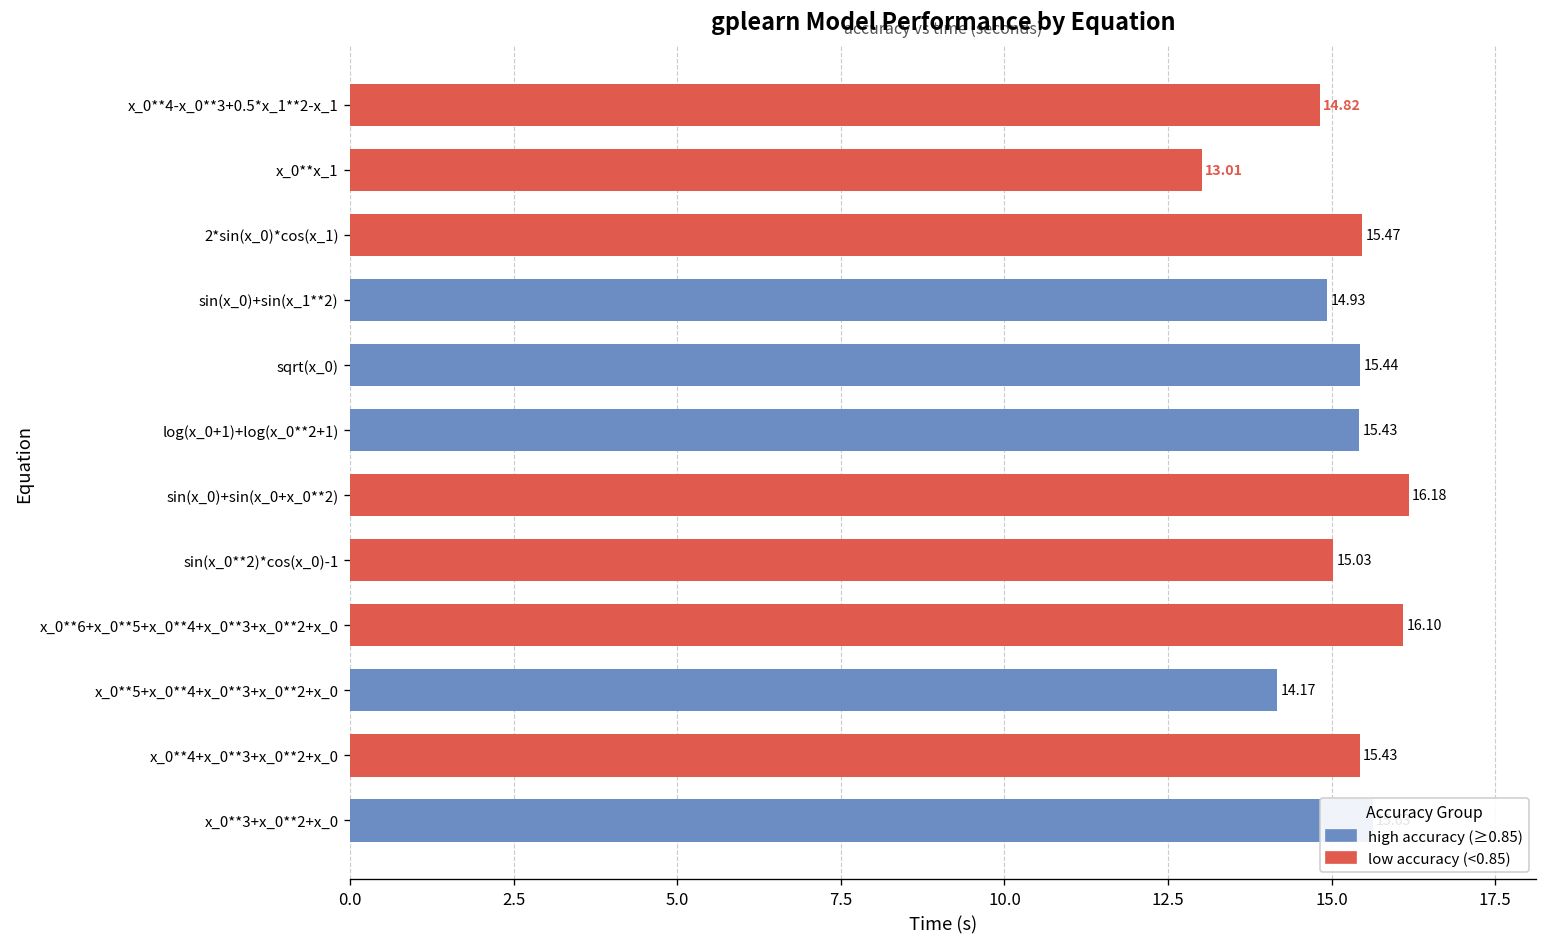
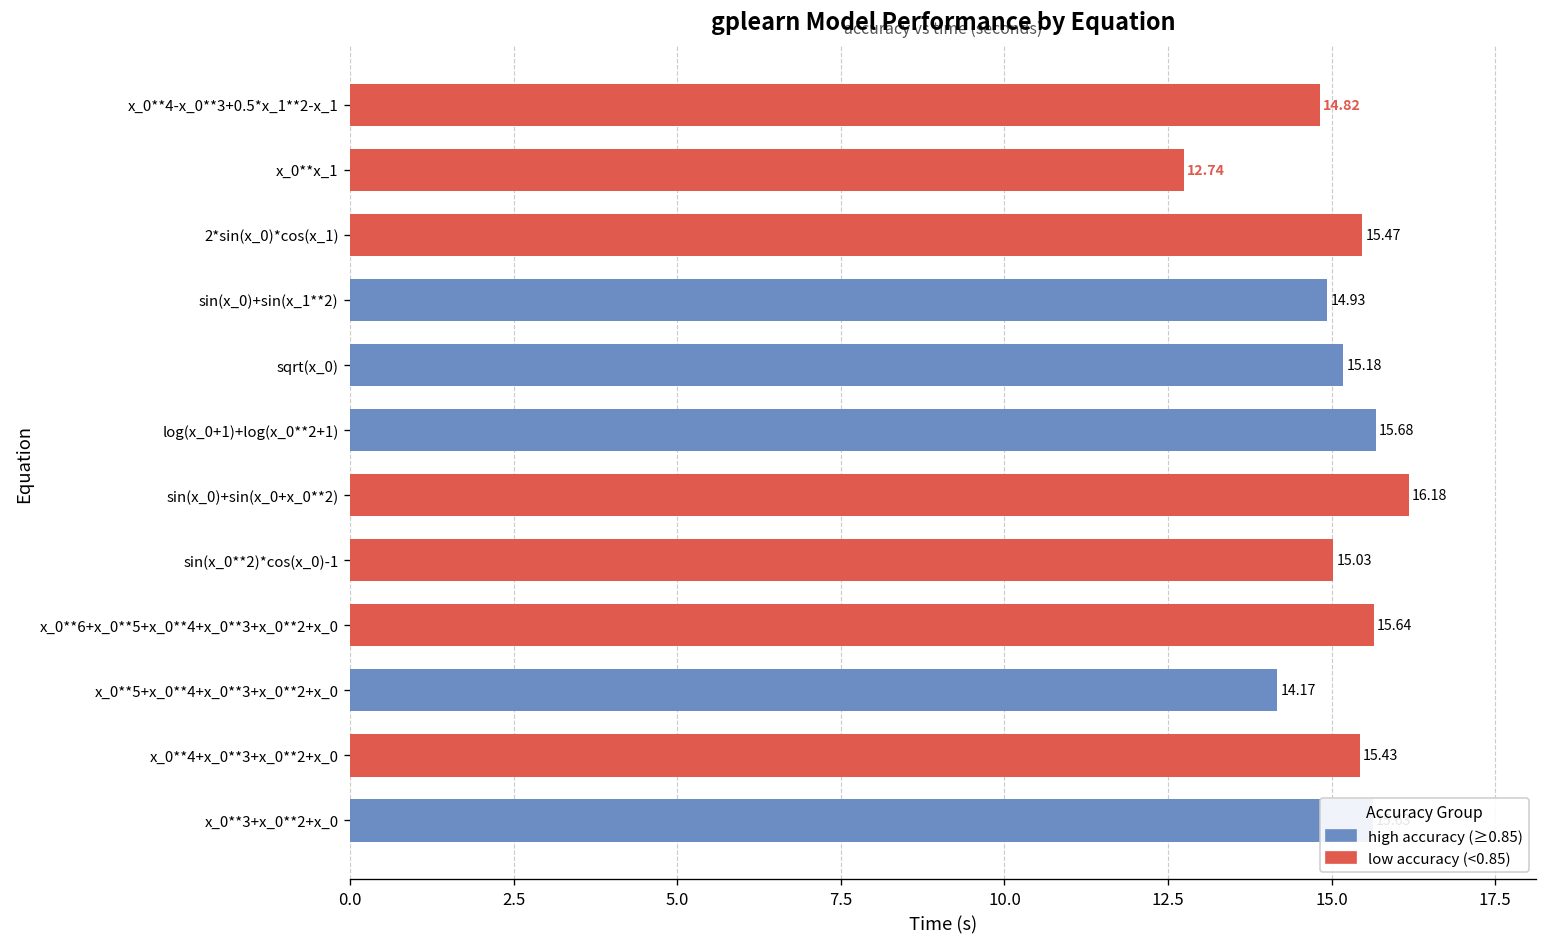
  {
    "x_0**4-x_0**3+0.5*x_1**2-x_1": 14.82,
-   "x_0**x_1": 13.01,
+   "x_0**x_1": 12.74,
    "2*sin(x_0)*cos(x_1)": 15.47,
    "sin(x_0)+sin(x_1**2)": 14.93,
-   "sqrt(x_0)": 15.44,
-   "log(x_0+1)+log(x_0**2+1)": 15.43,
+   "sqrt(x_0)": 15.18,
+   "log(x_0+1)+log(x_0**2+1)": 15.68,
    "sin(x_0)+sin(x_0+x_0**2)": 16.18,
    "sin(x_0**2)*cos(x_0)-1": 15.03,
-   "x_0**6+x_0**5+x_0**4+x_0**3+x_0**2+x_0": 16.10,
+   "x_0**6+x_0**5+x_0**4+x_0**3+x_0**2+x_0": 15.64,
    "x_0**5+x_0**4+x_0**3+x_0**2+x_0": 14.17,
    "x_0**4+x_0**3+x_0**2+x_0": 15.43
  }
